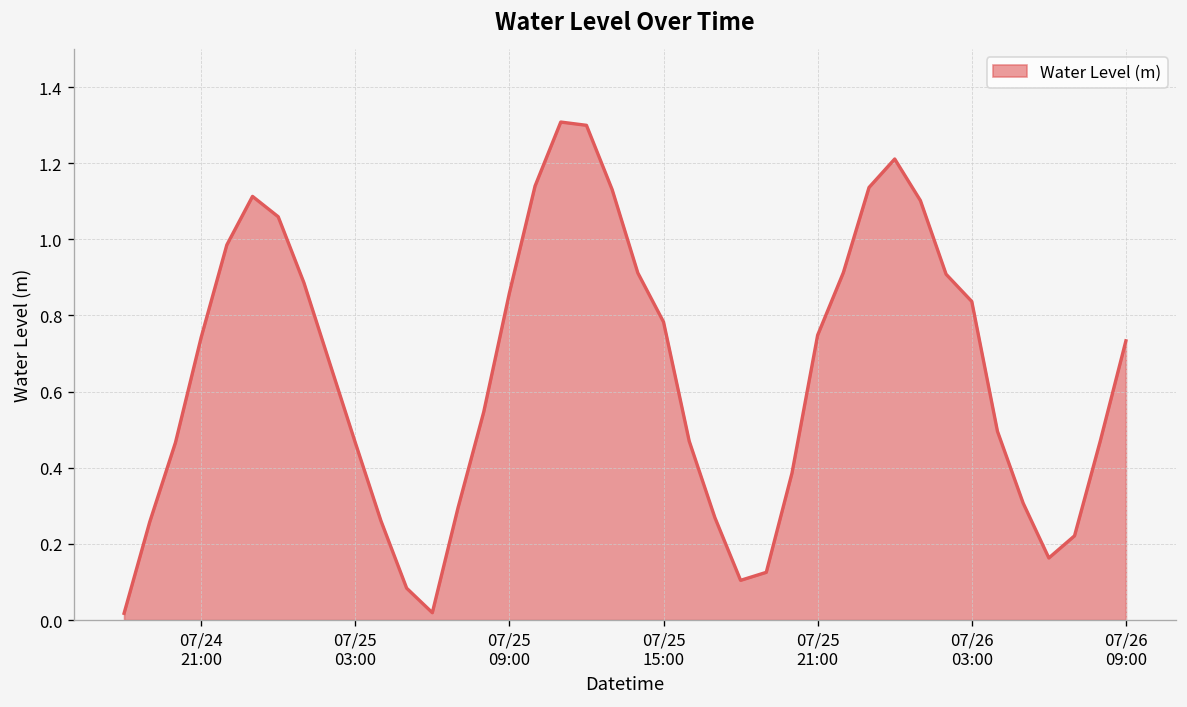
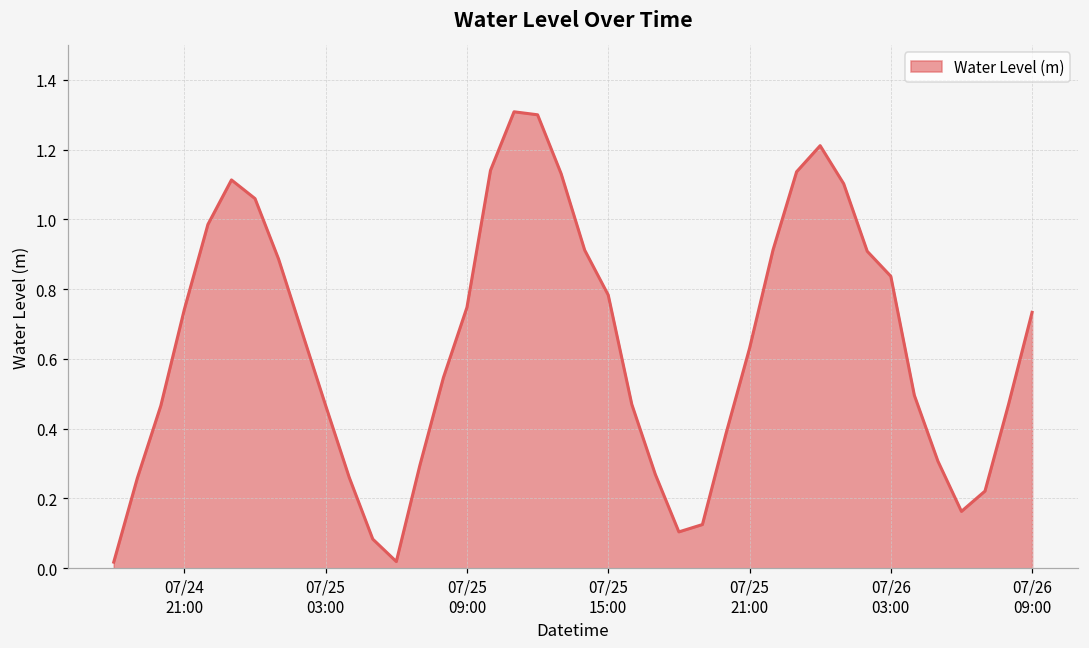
  {
    "07/24 21:00": 0.74,
    "07/25 03:00": 0.47,
-   "07/25 09:00": 0.86,
+   "07/25 09:00": 0.75,
    "07/25 15:00": 0.78,
-   "07/25 21:00": 0.75,
+   "07/25 21:00": 0.63,
    "07/26 03:00": 0.84,
    "07/26 09:00": 0.73
  }
